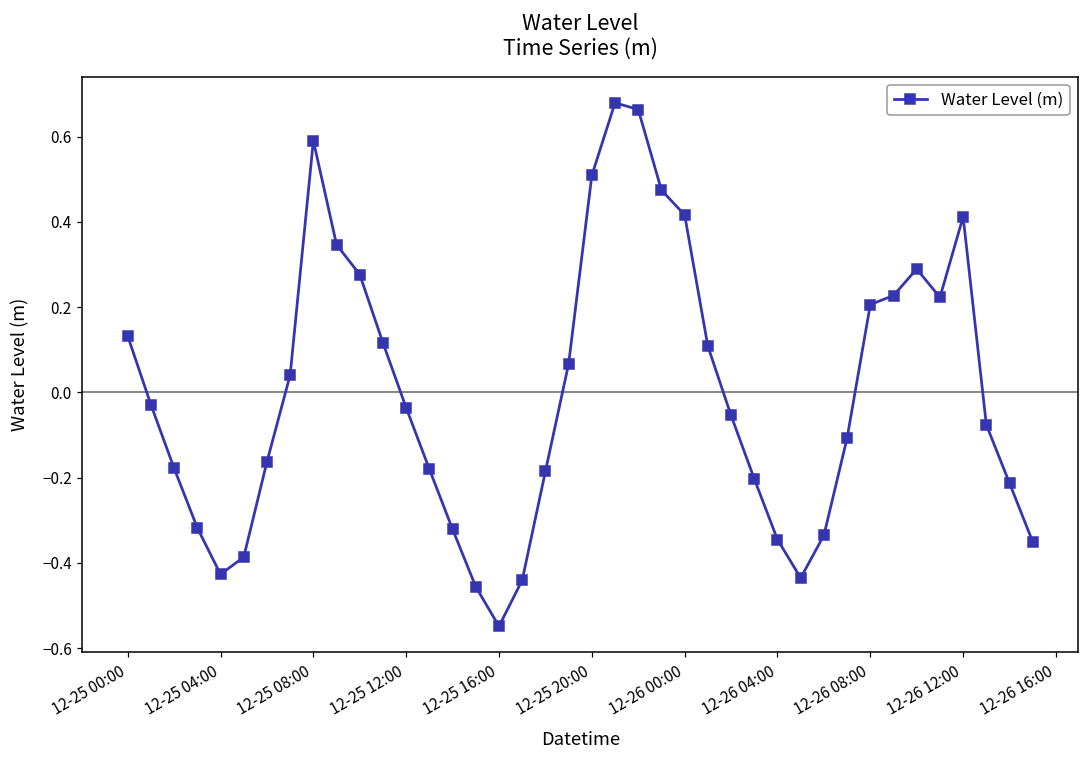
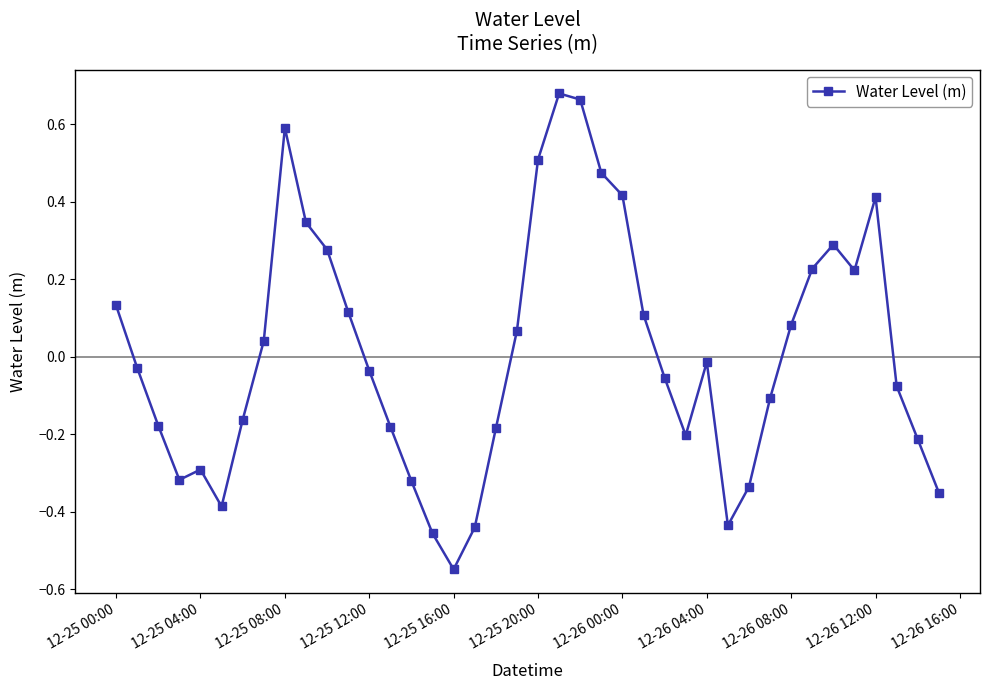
  {
    "12-25 00:00": 0.13,
-   "12-25 04:00": -0.43,
+   "12-25 04:00": -0.29,
    "12-25 08:00": 0.59,
    "12-25 12:00": -0.04,
    "12-25 16:00": -0.55,
    "12-25 20:00": 0.51,
    "12-26 00:00": 0.42,
-   "12-26 04:00": -0.35,
-   "12-26 08:00": 0.21,
+   "12-26 04:00": -0.01,
+   "12-26 08:00": 0.08,
    "12-26 12:00": 0.41
  }
